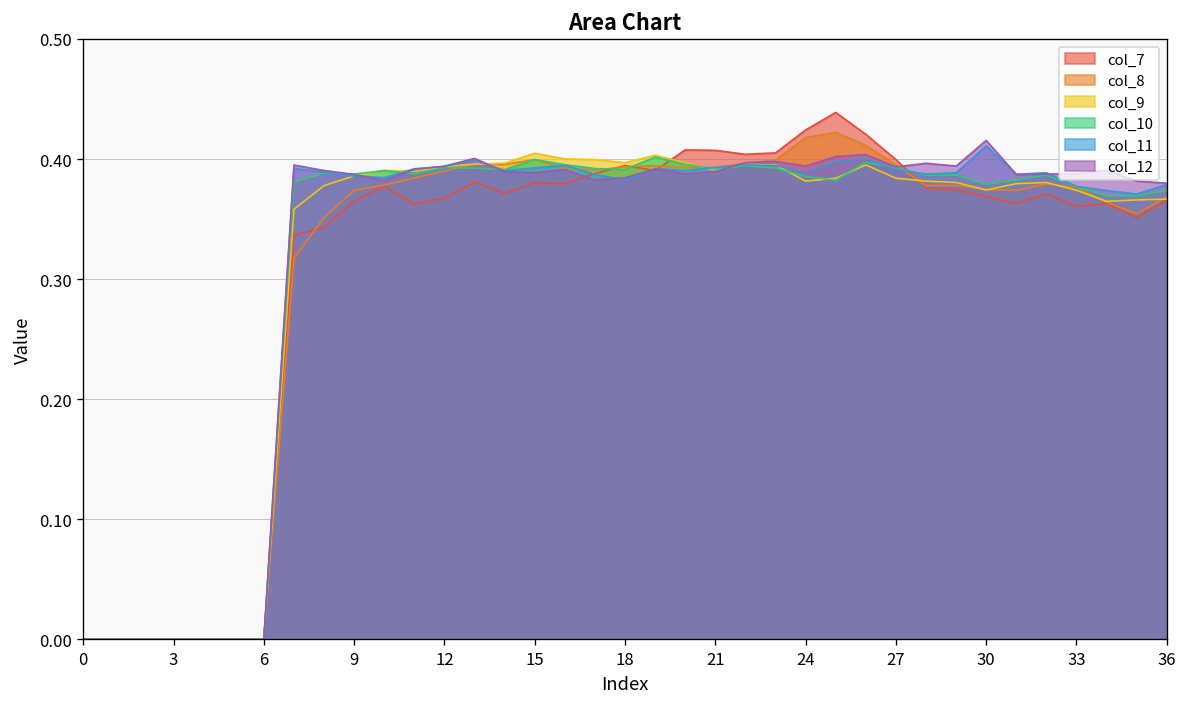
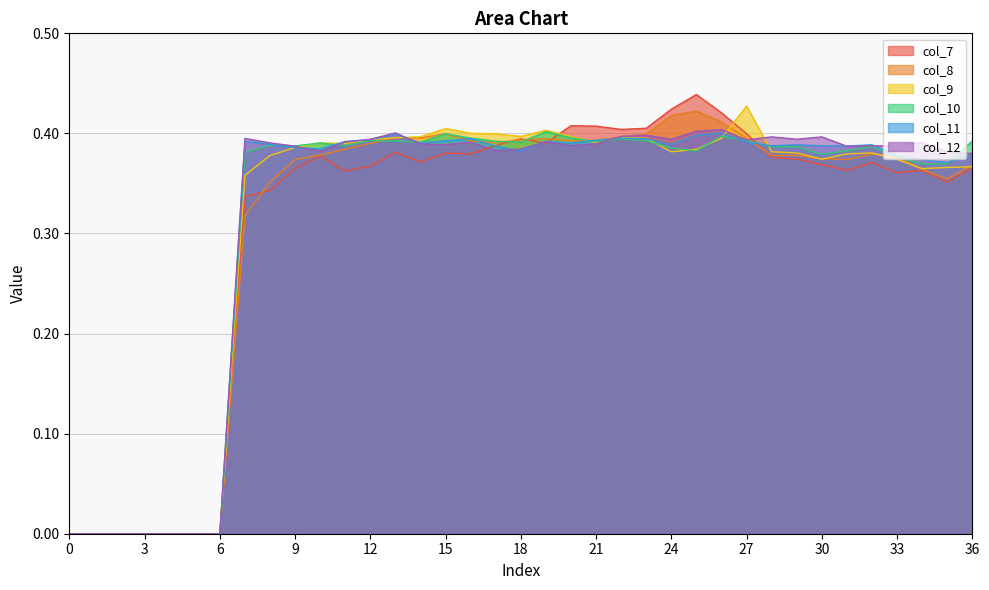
  {
    "col_9": {
      "15": 0.405,
      "24": 0.382,
-     "27": 0.384
+     "27": 0.427
    },
    "col_10": {
      "24": 0.385,
      "30": 0.379,
-     "36": 0.374
+     "36": 0.392
    },
    "col_11": {
      "15": 0.393,
      "24": 0.389,
-     "30": 0.411
+     "30": 0.388
    },
    "col_12": {
      "15": 0.389,
      "24": 0.394,
-     "30": 0.416
+     "30": 0.397
    }
  }
